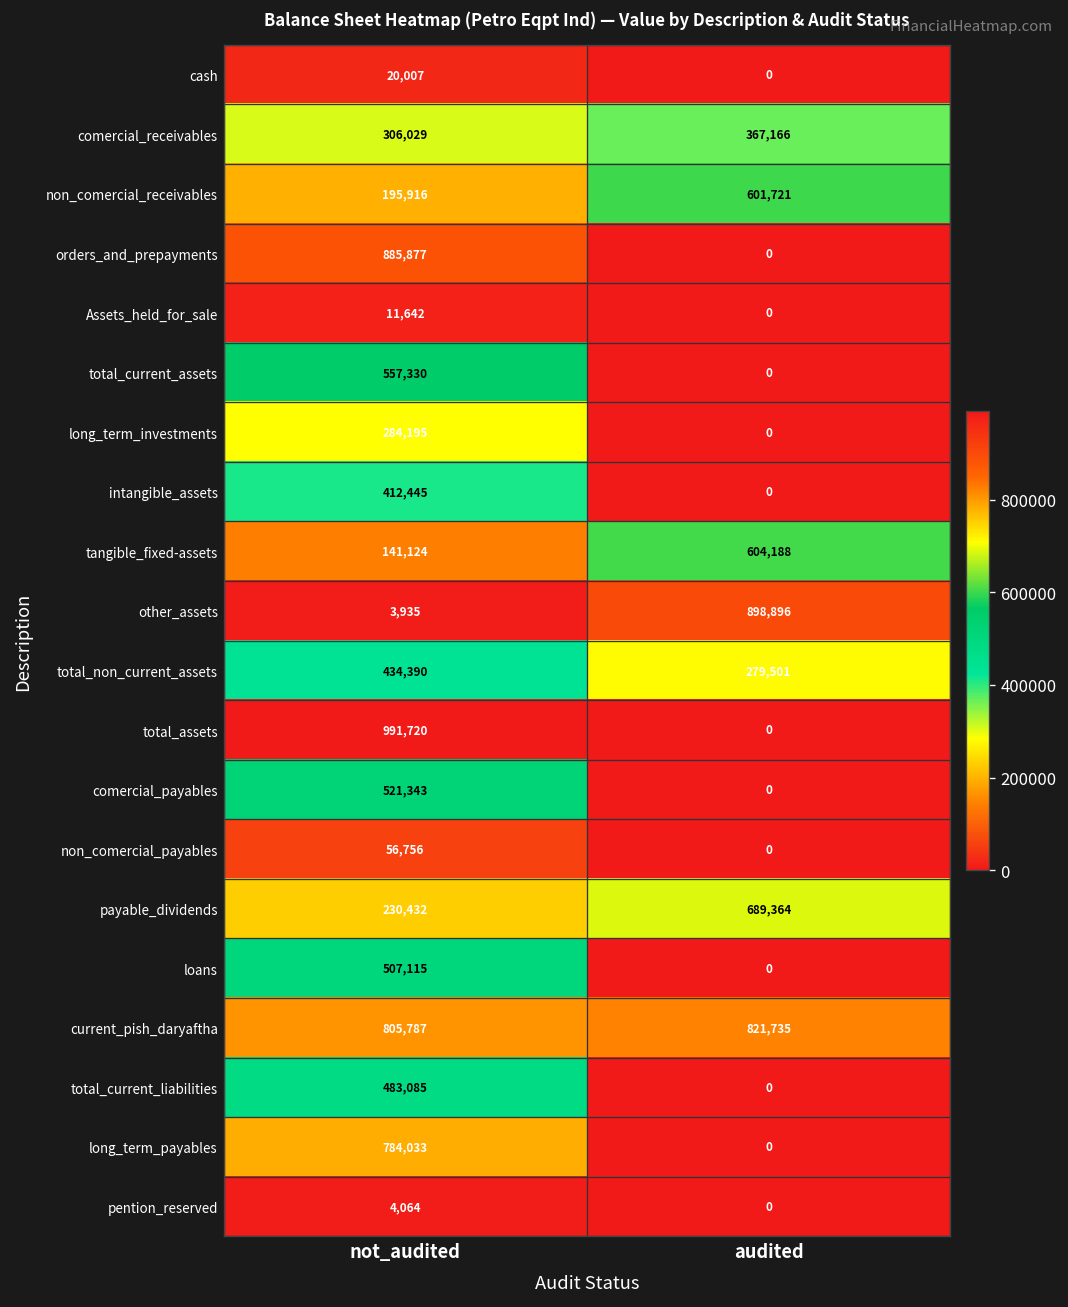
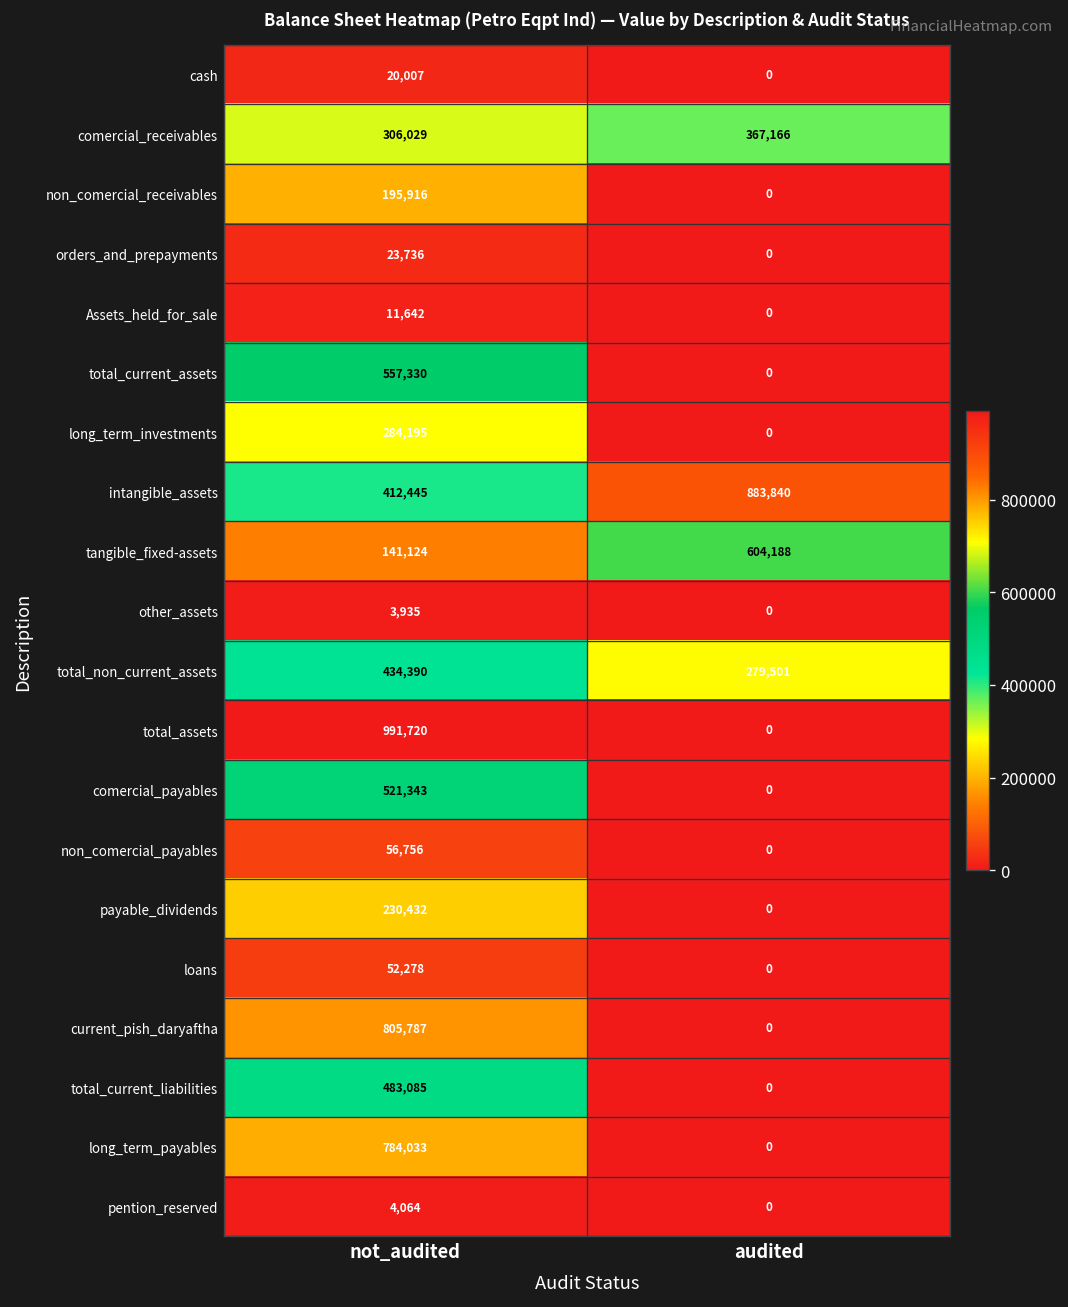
  {
    "cash": {
      "not_audited": "20,007",
      "audited": "0"
    },
    "comercial_receivables": {
      "not_audited": "306,029",
      "audited": "367,166"
    },
    "non_comercial_receivables": {
      "not_audited": "195,916",
-     "audited": "601,721"
+     "audited": "0"
    },
    "orders_and_prepayments": {
-     "not_audited": "885,877",
+     "not_audited": "23,736",
      "audited": "0"
    },
    "Assets_held_for_sale": {
      "not_audited": "11,642",
      "audited": "0"
    },
    "total_current_assets": {
      "not_audited": "557,330",
      "audited": "0"
    },
    "long_term_investments": {
      "not_audited": "284,195",
      "audited": "0"
    },
    "intangible_assets": {
      "not_audited": "412,445",
-     "audited": "0"
+     "audited": "883,840"
    },
    "tangible_fixed-assets": {
      "not_audited": "141,124",
      "audited": "604,188"
    },
    "other_assets": {
      "not_audited": "3,935",
-     "audited": "898,896"
+     "audited": "0"
    },
    "total_non_current_assets": {
      "not_audited": "434,390",
      "audited": "279,501"
    },
    "total_assets": {
      "not_audited": "991,720",
      "audited": "0"
    },
    "comercial_payables": {
      "not_audited": "521,343",
      "audited": "0"
    },
    "non_comercial_payables": {
      "not_audited": "56,756",
      "audited": "0"
    },
    "payable_dividends": {
      "not_audited": "230,432",
-     "audited": "689,364"
+     "audited": "0"
    },
    "loans": {
-     "not_audited": "507,115",
+     "not_audited": "52,278",
      "audited": "0"
    },
    "current_pish_daryaftha": {
      "not_audited": "805,787",
-     "audited": "821,735"
+     "audited": "0"
    },
    "total_current_liabilities": {
      "not_audited": "483,085",
      "audited": "0"
    },
    "long_term_payables": {
      "not_audited": "784,033",
      "audited": "0"
    },
    "pention_reserved": {
      "not_audited": "4,064",
      "audited": "0"
    }
  }
